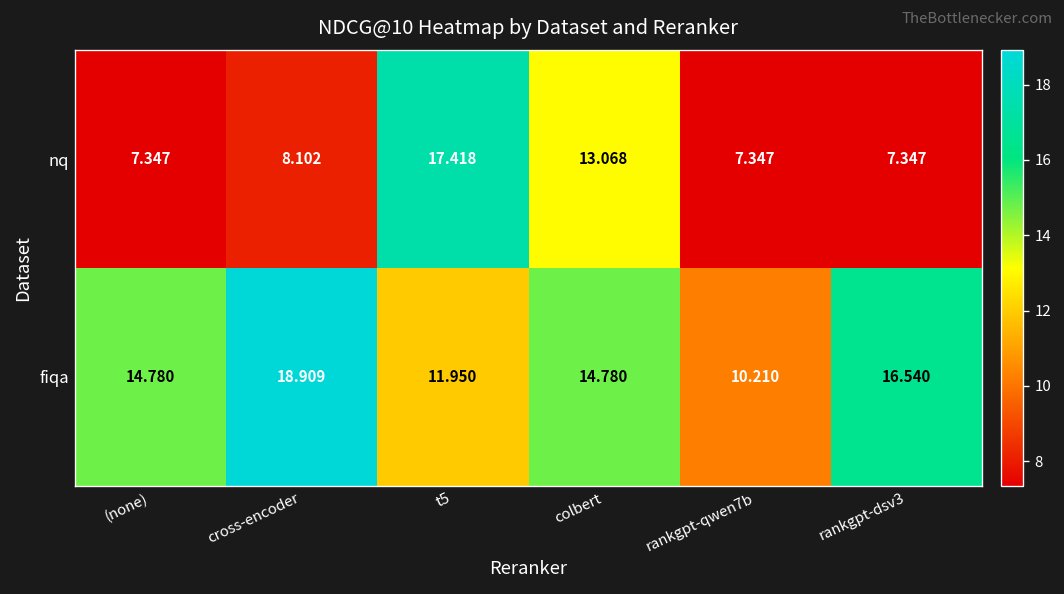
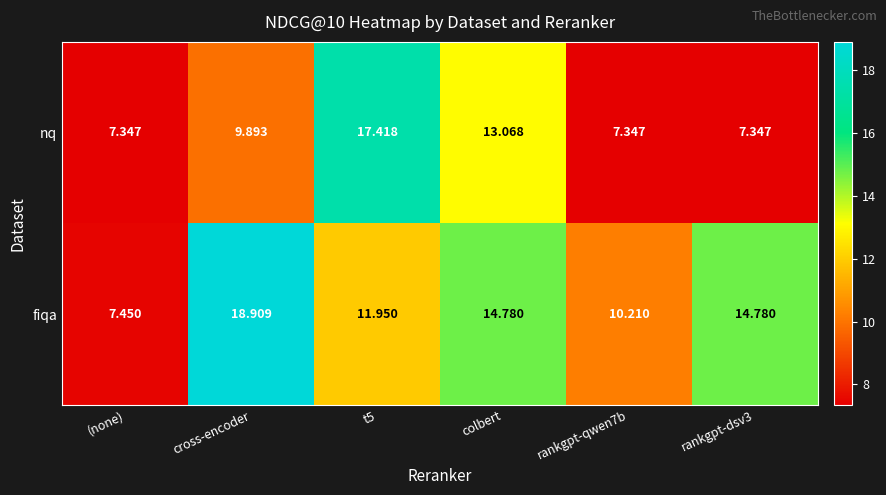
  {
    "nq": {
      "(none)": 7.347,
-     "cross-encoder": 8.102,
+     "cross-encoder": 9.893,
      "t5": 17.418,
      "colbert": 13.068,
      "rankgpt-qwen7b": 7.347,
      "rankgpt-dsv3": 7.347
    },
    "fiqa": {
-     "(none)": 14.780,
+     "(none)": 7.450,
      "cross-encoder": 18.909,
      "t5": 11.950,
      "colbert": 14.780,
      "rankgpt-qwen7b": 10.210,
-     "rankgpt-dsv3": 16.540
+     "rankgpt-dsv3": 14.780
    }
  }
